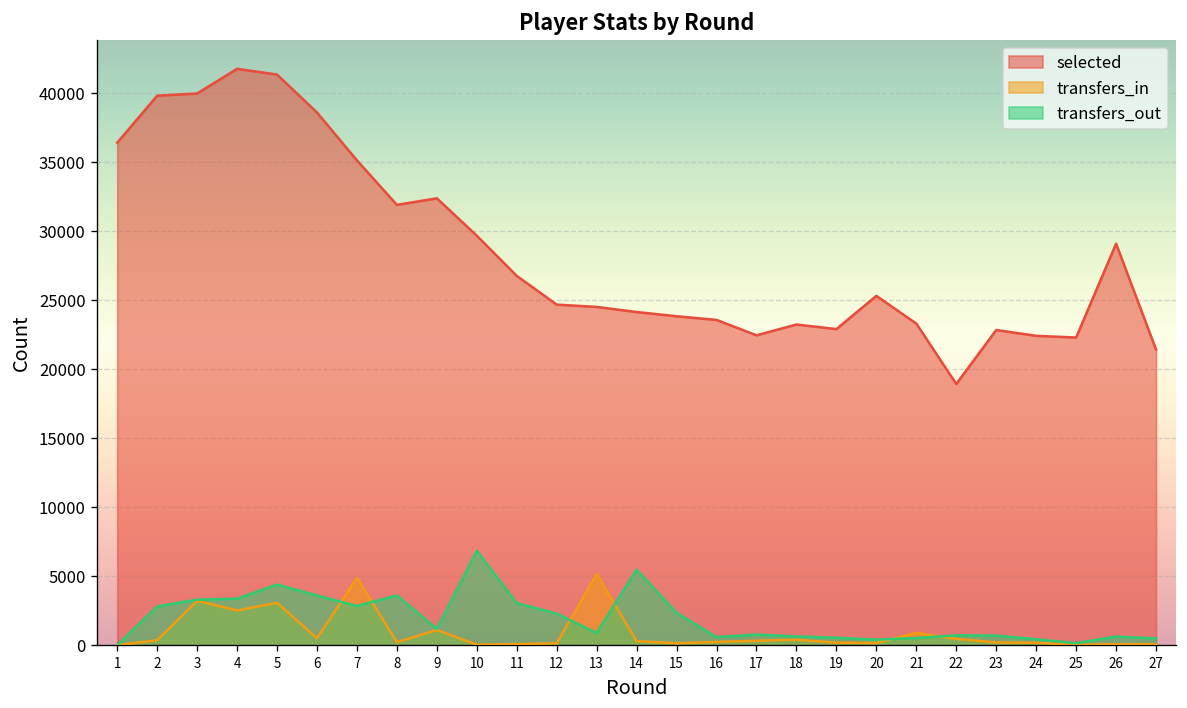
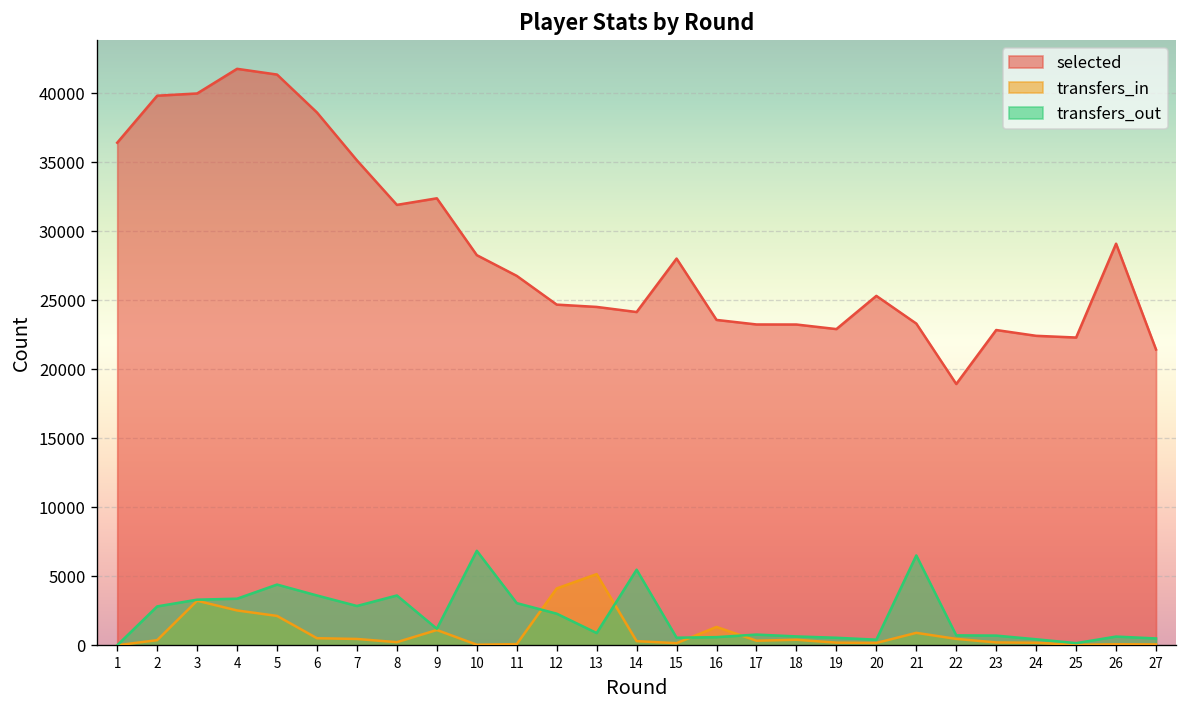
  {
    "selected": {
      "1": 36400,
      "2": 39800,
      "3": 40000,
      "4": 41800,
      "5": 41400,
      "6": 38600,
      "7": 35100,
      "8": 31900,
      "9": 32400,
-     "10": 29700,
+     "10": 28300,
      "11": 26800,
      "12": 24700,
      "13": 24500,
      "14": 24100,
-     "15": 23800,
+     "15": 28000,
      "16": 23600,
-     "17": 22500,
+     "17": 23200,
      "18": 23200,
      "19": 22900,
      "20": 25300,
      "21": 23300,
      "22": 18900,
      "23": 22800,
      "24": 22400,
      "25": 22300,
      "26": 29100,
      "27": 21400
    },
    "transfers_in": {
      "2": 400,
      "4": 2500,
-     "5": 3100,
+     "5": 2100,
      "6": 500,
-     "7": 4900,
+     "7": 500,
      "8": 200,
      "10": 0,
      "11": 100,
-     "12": 100,
+     "12": 4100,
      "13": 5200,
      "14": 300,
      "15": 200,
-     "16": 200,
+     "16": 1300,
      "17": 300,
      "18": 400,
      "19": 200,
      "20": 200,
      "21": 900,
      "22": 500,
      "23": 200,
      "24": 200,
      "26": 100,
      "27": 100
    },
    "transfers_out": {
      "2": 2800,
      "4": 3400,
      "5": 4400,
      "6": 3600,
      "7": 2800,
      "8": 3600,
      "10": 6800,
      "11": 3100,
      "12": 2300,
      "13": 900,
      "14": 5500,
-     "15": 2400,
+     "15": 500,
      "16": 600,
      "17": 800,
      "18": 600,
      "19": 500,
      "20": 400,
-     "21": 500,
+     "21": 6500,
      "22": 700,
      "23": 700,
      "24": 400,
      "26": 600,
      "27": 500
    }
  }
